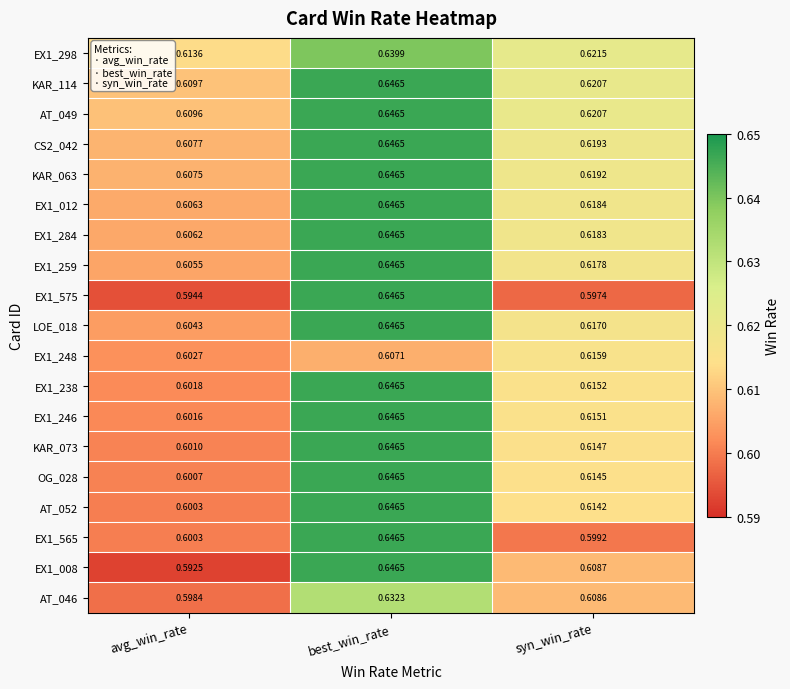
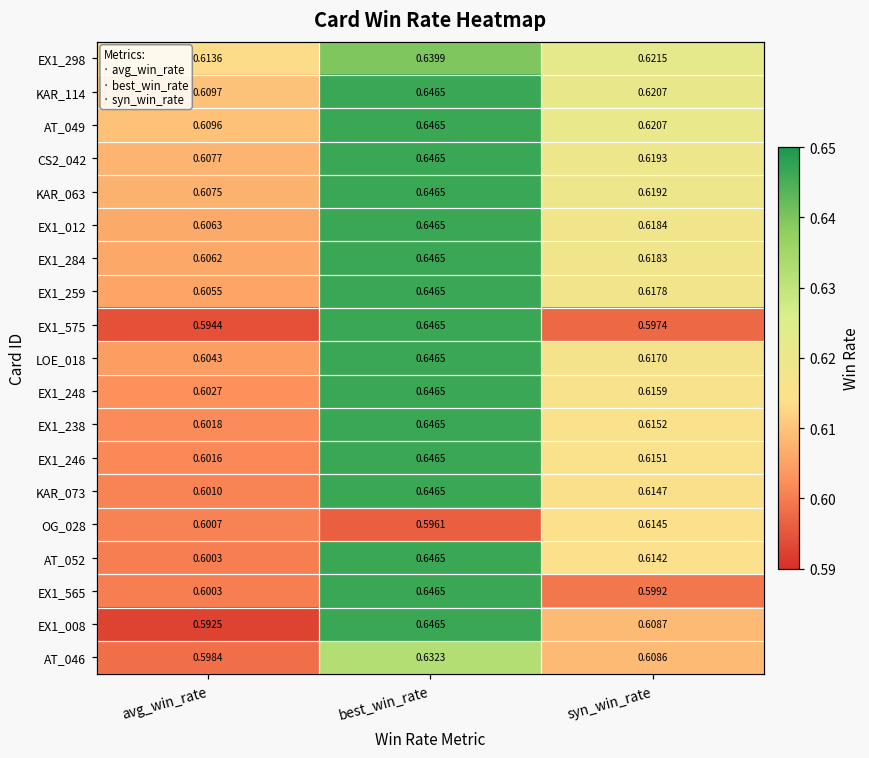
  {
    "EX1_298": {
      "best_win_rate": 0.6399,
      "syn_win_rate": 0.6215
    },
    "KAR_114": {
      "best_win_rate": 0.6465,
      "syn_win_rate": 0.6207
    },
    "AT_049": {
      "avg_win_rate": 0.6096,
      "best_win_rate": 0.6465,
      "syn_win_rate": 0.6207
    },
    "CS2_042": {
      "avg_win_rate": 0.6077,
      "best_win_rate": 0.6465,
      "syn_win_rate": 0.6193
    },
    "KAR_063": {
      "avg_win_rate": 0.6075,
      "best_win_rate": 0.6465,
      "syn_win_rate": 0.6192
    },
    "EX1_012": {
      "avg_win_rate": 0.6063,
      "best_win_rate": 0.6465,
      "syn_win_rate": 0.6184
    },
    "EX1_284": {
      "avg_win_rate": 0.6062,
      "best_win_rate": 0.6465,
      "syn_win_rate": 0.6183
    },
    "EX1_259": {
      "avg_win_rate": 0.6055,
      "best_win_rate": 0.6465,
      "syn_win_rate": 0.6178
    },
    "EX1_575": {
      "avg_win_rate": 0.5944,
      "best_win_rate": 0.6465,
      "syn_win_rate": 0.5974
    },
    "LOE_018": {
      "avg_win_rate": 0.6043,
      "best_win_rate": 0.6465,
      "syn_win_rate": 0.6170
    },
    "EX1_248": {
      "avg_win_rate": 0.6027,
-     "best_win_rate": 0.6071,
+     "best_win_rate": 0.6465,
      "syn_win_rate": 0.6159
    },
    "EX1_238": {
      "avg_win_rate": 0.6018,
      "best_win_rate": 0.6465,
      "syn_win_rate": 0.6152
    },
    "EX1_246": {
      "avg_win_rate": 0.6016,
      "best_win_rate": 0.6465,
      "syn_win_rate": 0.6151
    },
    "KAR_073": {
      "avg_win_rate": 0.6010,
      "best_win_rate": 0.6465,
      "syn_win_rate": 0.6147
    },
    "OG_028": {
      "avg_win_rate": 0.6007,
-     "best_win_rate": 0.6465,
+     "best_win_rate": 0.5961,
      "syn_win_rate": 0.6145
    },
    "AT_052": {
      "avg_win_rate": 0.6003,
      "best_win_rate": 0.6465,
      "syn_win_rate": 0.6142
    },
    "EX1_565": {
      "avg_win_rate": 0.6003,
      "best_win_rate": 0.6465,
      "syn_win_rate": 0.5992
    },
    "EX1_008": {
      "avg_win_rate": 0.5925,
      "best_win_rate": 0.6465,
      "syn_win_rate": 0.6087
    },
    "AT_046": {
      "avg_win_rate": 0.5984,
      "best_win_rate": 0.6323,
      "syn_win_rate": 0.6086
    }
  }
